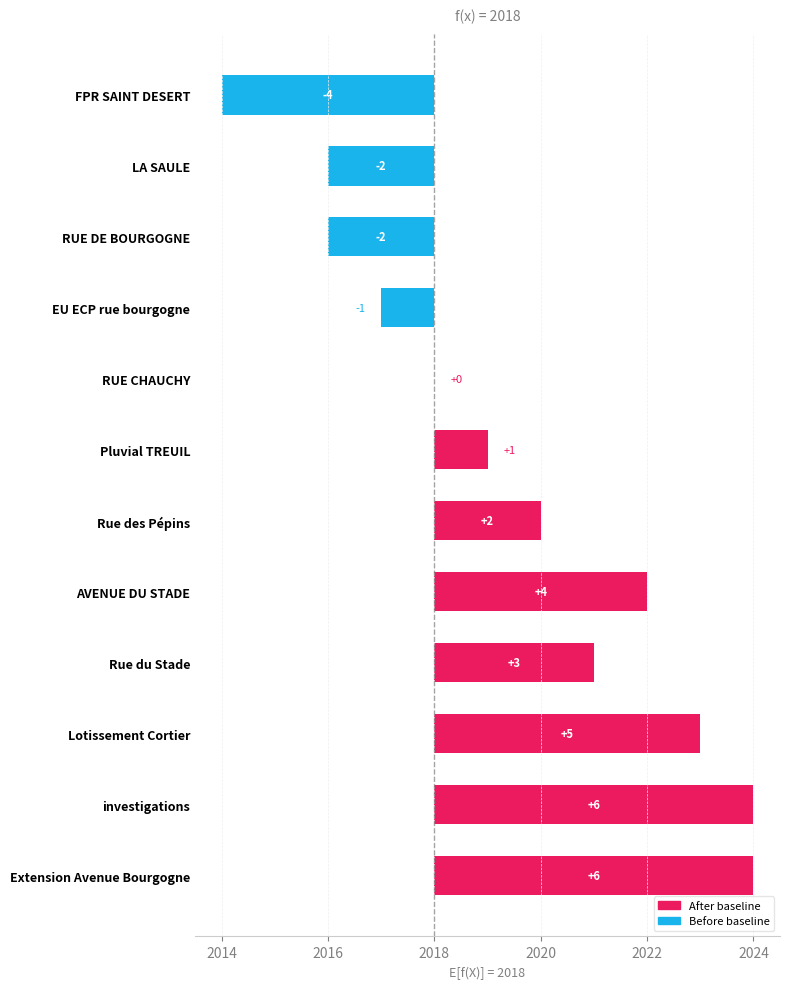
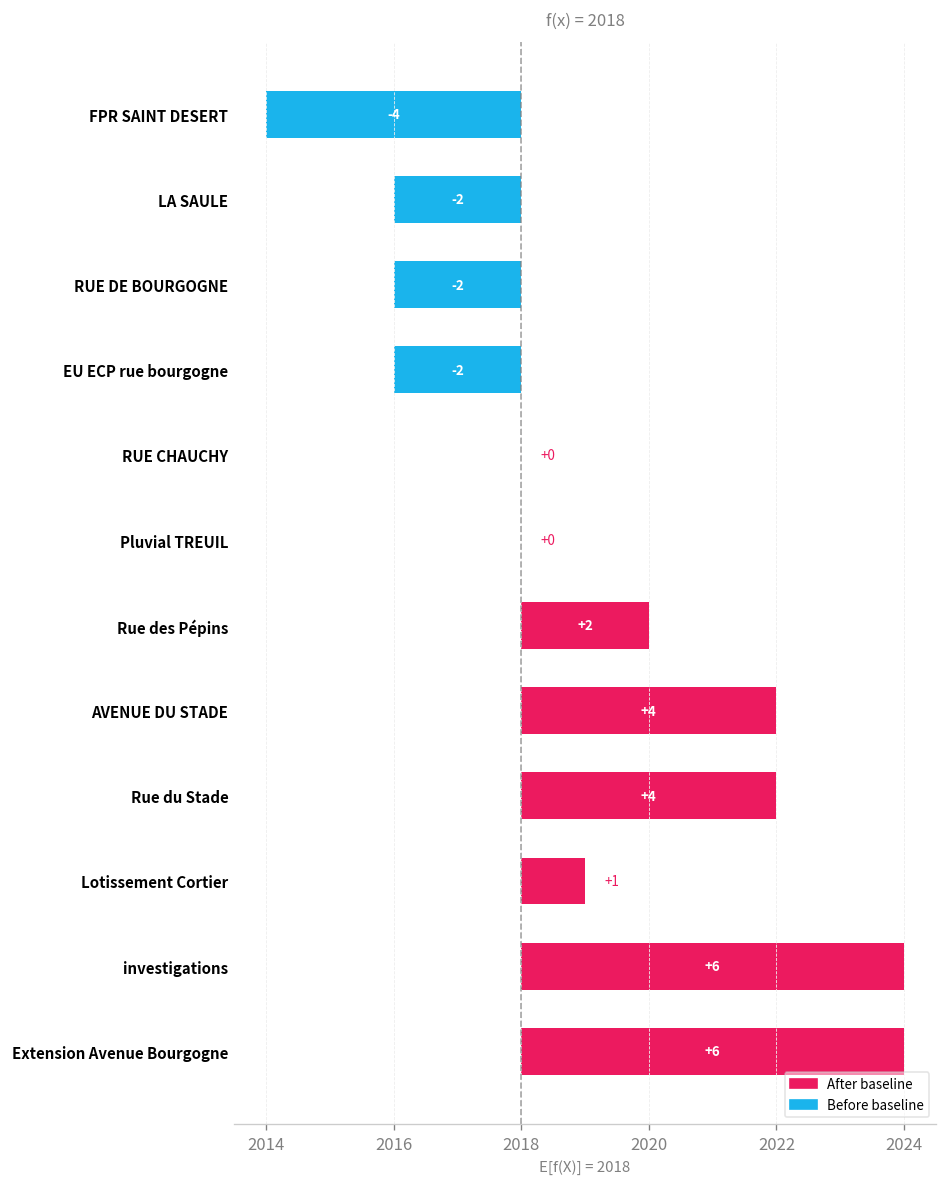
  {
    "FPR SAINT DESERT": "-4",
    "LA SAULE": "-2",
    "RUE DE BOURGOGNE": "-2",
-   "EU ECP rue bourgogne": "-1",
+   "EU ECP rue bourgogne": "-2",
    "RUE CHAUCHY": "+0",
-   "Pluvial TREUIL": "+1",
+   "Pluvial TREUIL": "+0",
    "Rue des Pépins": "+2",
    "AVENUE DU STADE": "+4",
-   "Rue du Stade": "+3",
-   "Lotissement Cortier": "+5",
+   "Rue du Stade": "+4",
+   "Lotissement Cortier": "+1",
    "investigations": "+6",
    "Extension Avenue Bourgogne": "+6"
  }
